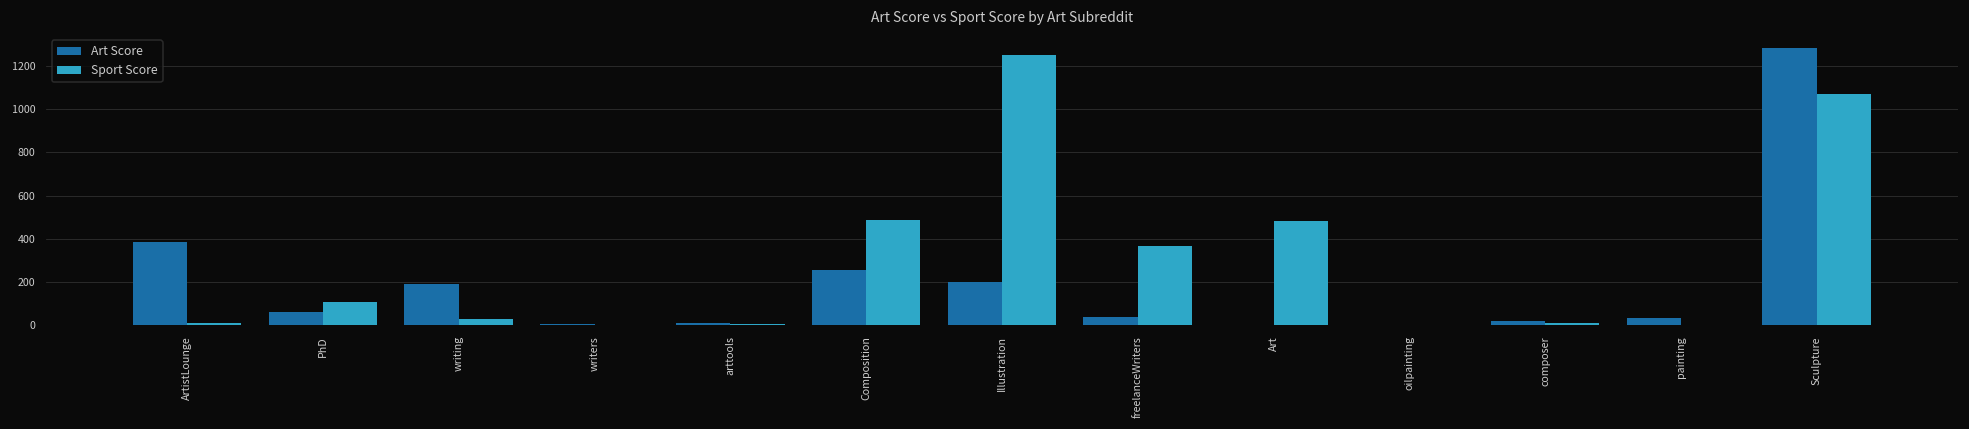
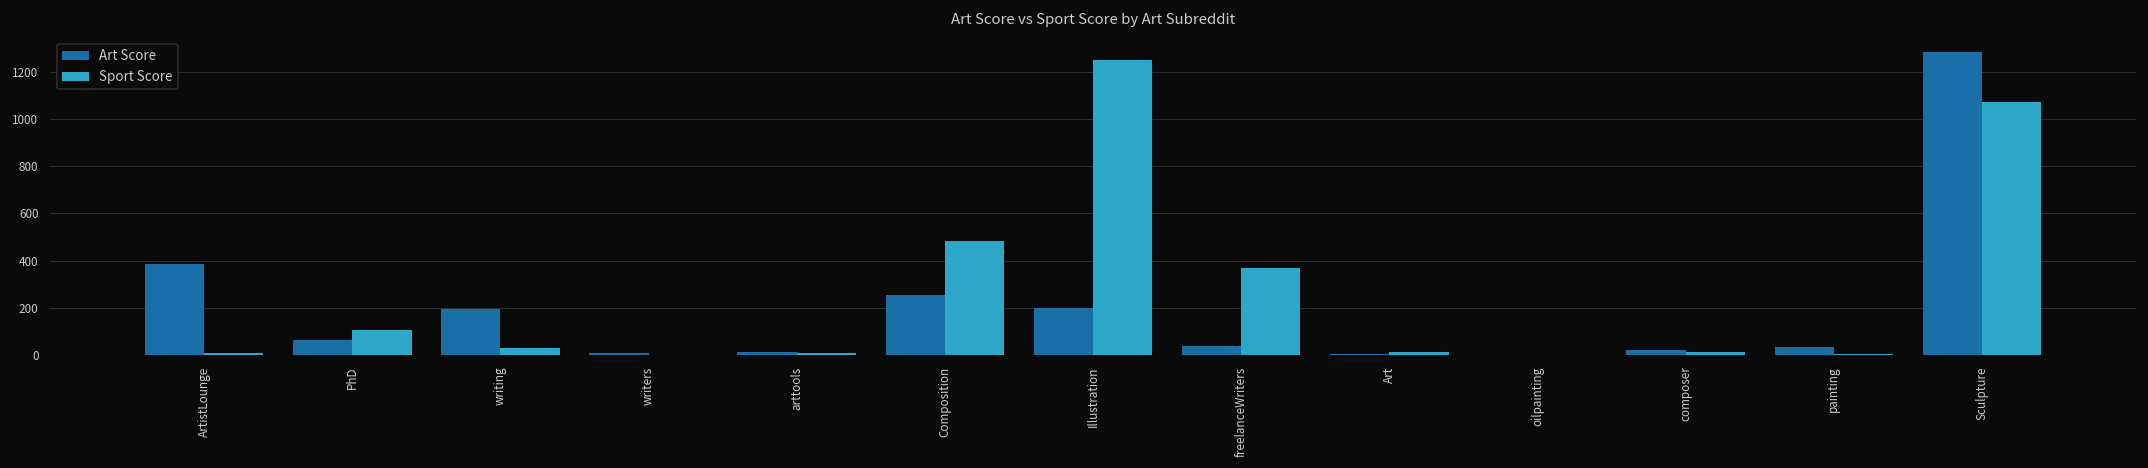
  {
    "Art Score": {
      "ArtistLounge": 380,
      "PhD": 60,
      "writing": 190,
      "arttools": 10,
      "Composition": 260,
      "Illustration": 200,
      "freelanceWriters": 40,
      "composer": 20,
      "painting": 30,
      "Sculpture": 1280
    },
    "Sport Score": {
      "PhD": 110,
      "writing": 30,
      "writers": 0,
      "Composition": 490,
      "Illustration": 1250,
      "freelanceWriters": 370,
-     "Art": 480,
+     "Art": 10,
      "oilpainting": 0,
      "Sculpture": 1070
    }
  }
